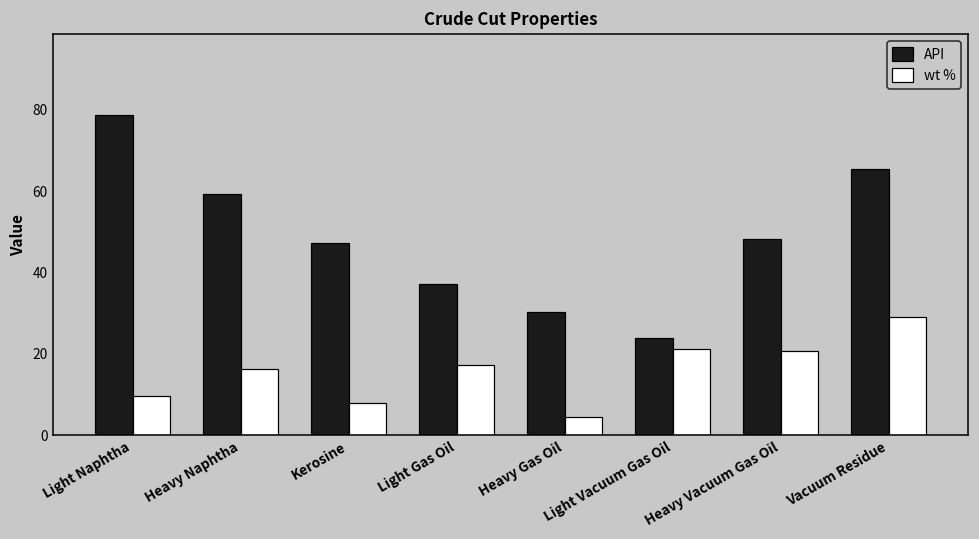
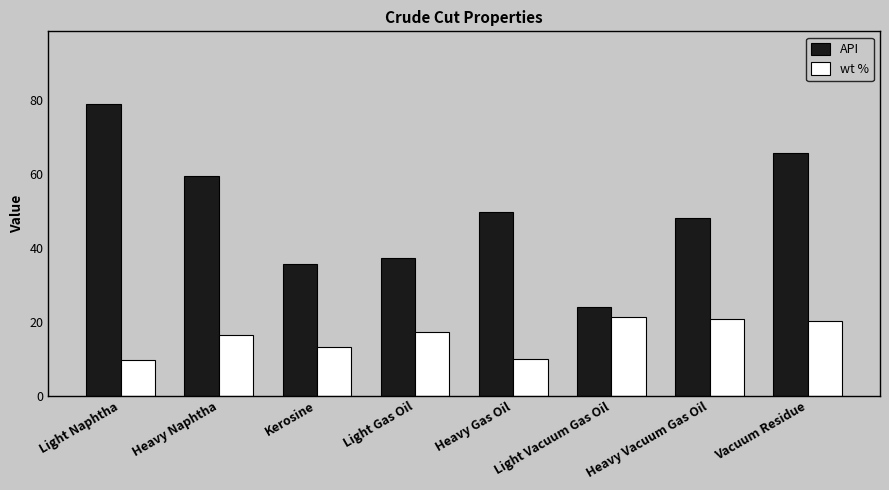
  {
    "API": {
      "Light Naphtha": 79,
      "Heavy Naphtha": 59,
-     "Kerosine": 47,
+     "Kerosine": 36,
      "Light Gas Oil": 37,
-     "Heavy Gas Oil": 30,
+     "Heavy Gas Oil": 50,
      "Light Vacuum Gas Oil": 24,
      "Heavy Vacuum Gas Oil": 48,
      "Vacuum Residue": 65
    },
    "wt %": {
      "Light Naphtha": 10,
      "Heavy Naphtha": 16,
-     "Kerosine": 8,
+     "Kerosine": 13,
      "Light Gas Oil": 17,
-     "Heavy Gas Oil": 4,
+     "Heavy Gas Oil": 10,
      "Light Vacuum Gas Oil": 21,
      "Heavy Vacuum Gas Oil": 21,
-     "Vacuum Residue": 29
+     "Vacuum Residue": 20
    }
  }
